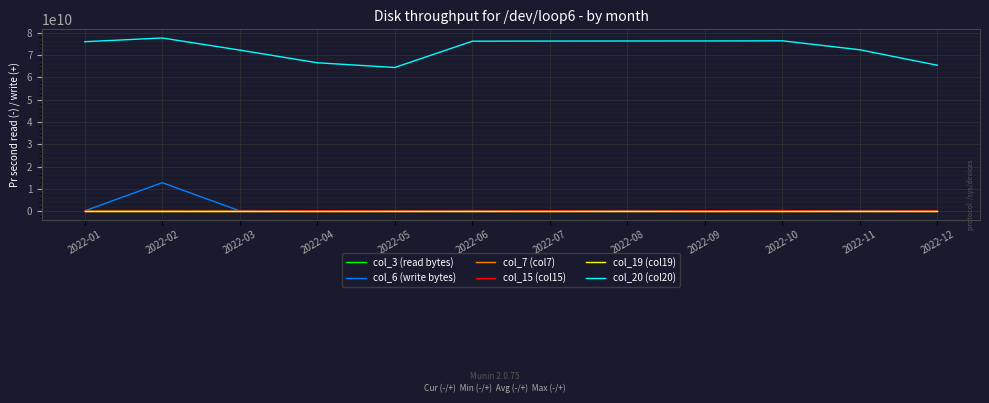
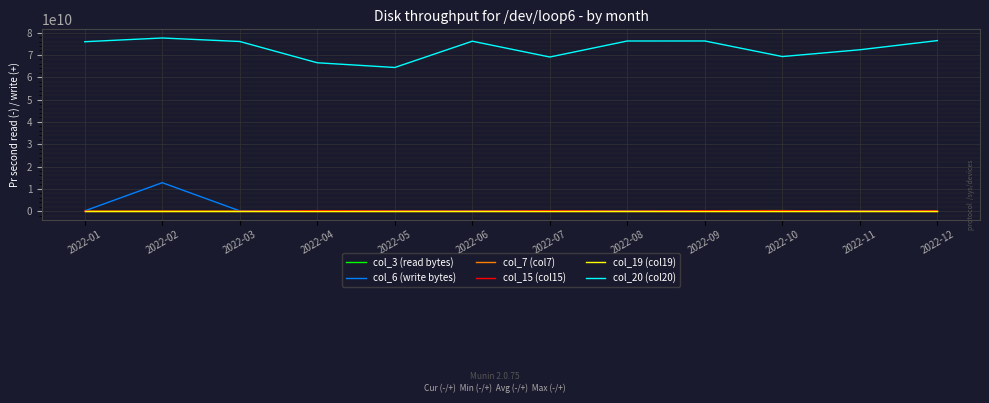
  {
    "col_19 (col19)": {
      "2022-02": 0
    },
    "col_6 (write bytes)": {
      "2022-02": 13000000000
    },
    "col_20 (col20)": {
      "2022-01": 76000000000,
      "2022-02": 78000000000,
-     "2022-03": 72000000000,
+     "2022-03": 76000000000,
      "2022-04": 67000000000,
      "2022-05": 64000000000,
      "2022-06": 76000000000,
-     "2022-07": 76000000000,
+     "2022-07": 69000000000,
      "2022-08": 76000000000,
      "2022-09": 76000000000,
-     "2022-10": 76000000000,
+     "2022-10": 69000000000,
      "2022-11": 72000000000,
-     "2022-12": 65000000000
+     "2022-12": 76000000000
    }
  }
